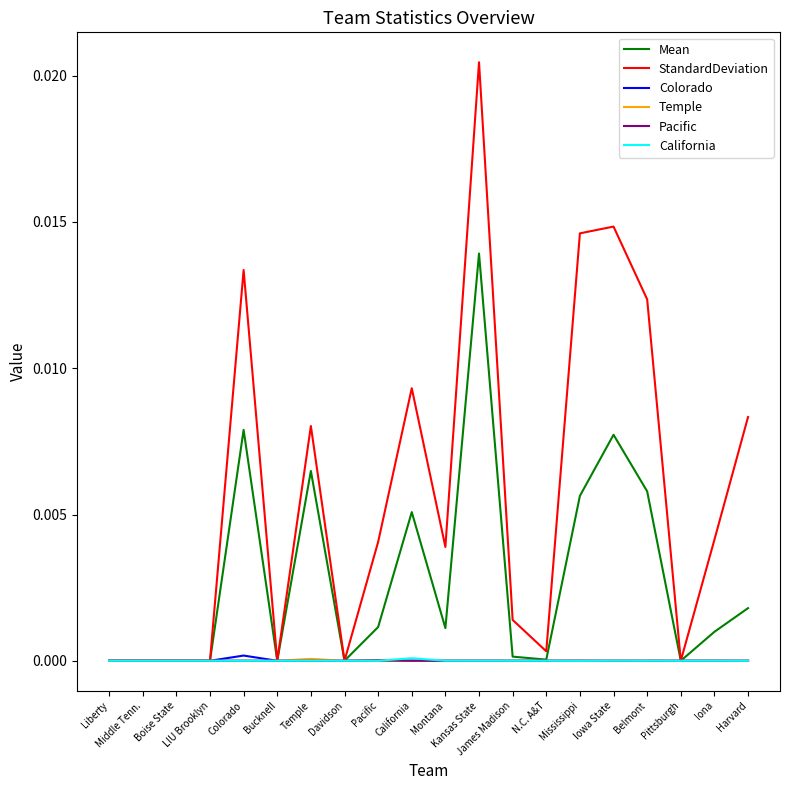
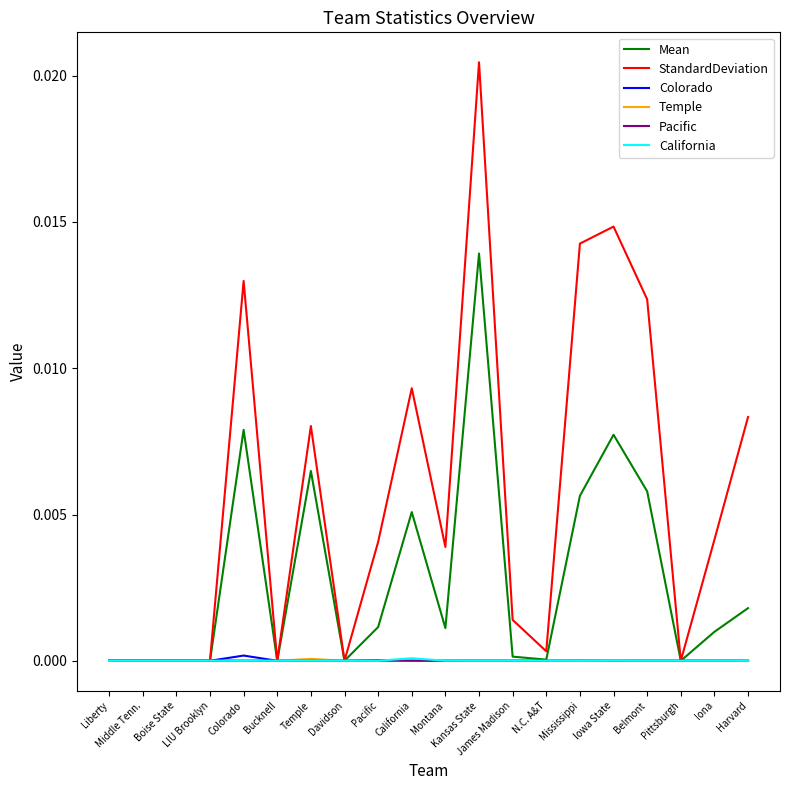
  {
    "Mean": {
      "Colorado": 0.0079,
      "Temple": 0.0065,
      "Pacific": 0.0012,
      "California": 0.0051,
      "Montana": 0.0011,
      "Kansas State": 0.0139,
      "James Madison": 0.0001,
      "Mississippi": 0.0056,
      "Iowa State": 0.0077,
      "Belmont": 0.0058,
      "Iona": 0.0010,
      "Harvard": 0.0018
    },
    "StandardDeviation": {
-     "Colorado": 0.0134,
+     "Colorado": 0.0130,
      "Temple": 0.0080,
      "Pacific": 0.0041,
      "California": 0.0093,
      "Montana": 0.0039,
      "Kansas State": 0.0205,
      "James Madison": 0.0014,
      "N.C. A&T": 0.0003,
-     "Mississippi": 0.0146,
+     "Mississippi": 0.0143,
      "Iowa State": 0.0148,
      "Belmont": 0.0124,
      "Iona": 0.0041,
      "Harvard": 0.0083
    },
    "Colorado": {
      "Colorado": 0.0002
    },
    "California": {
      "California": 0.0001
    }
  }
